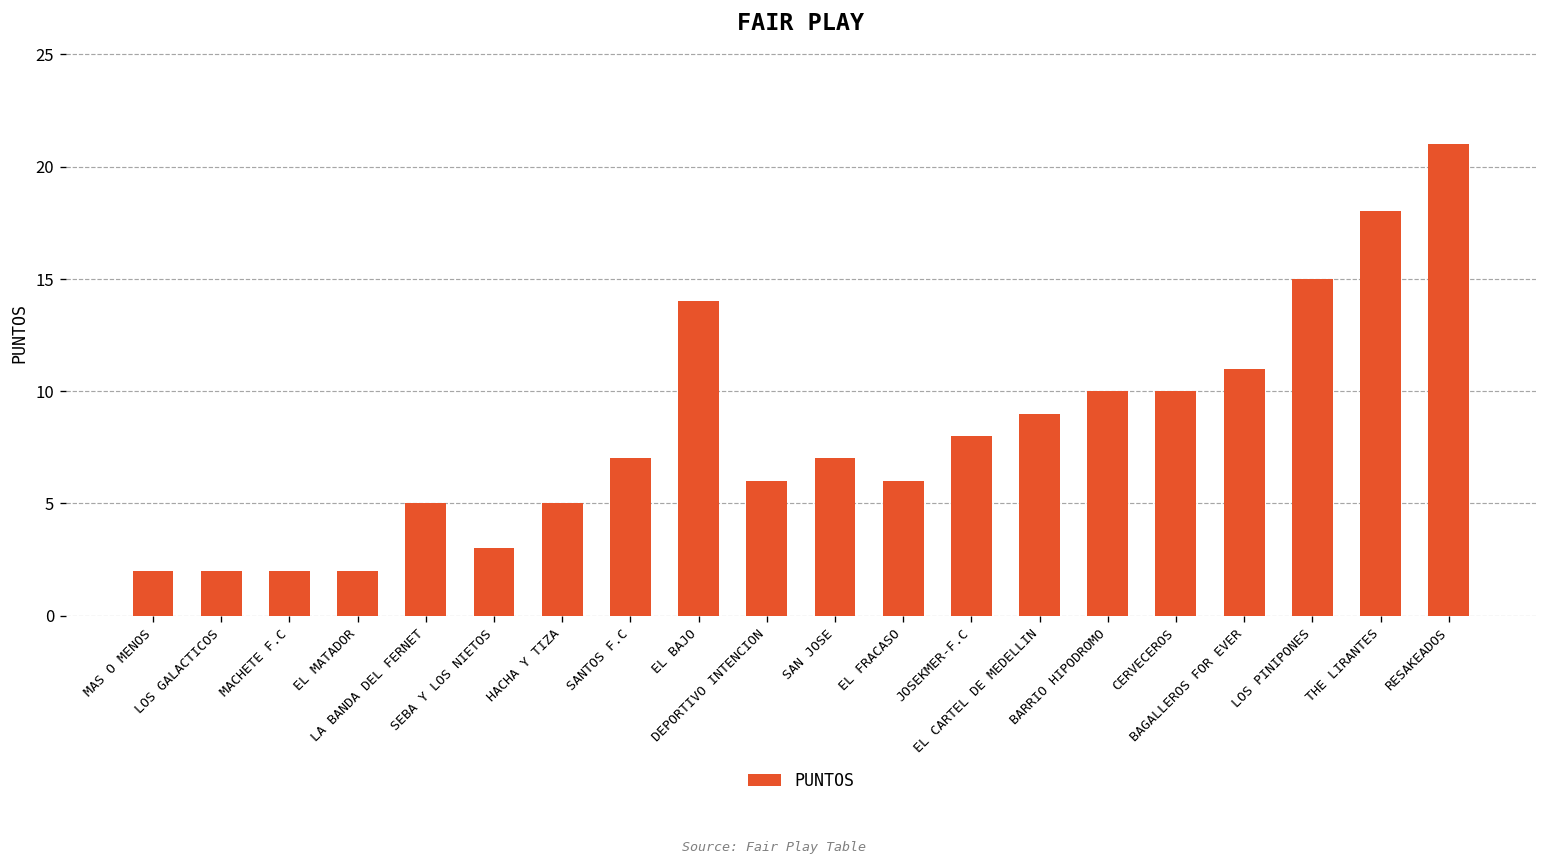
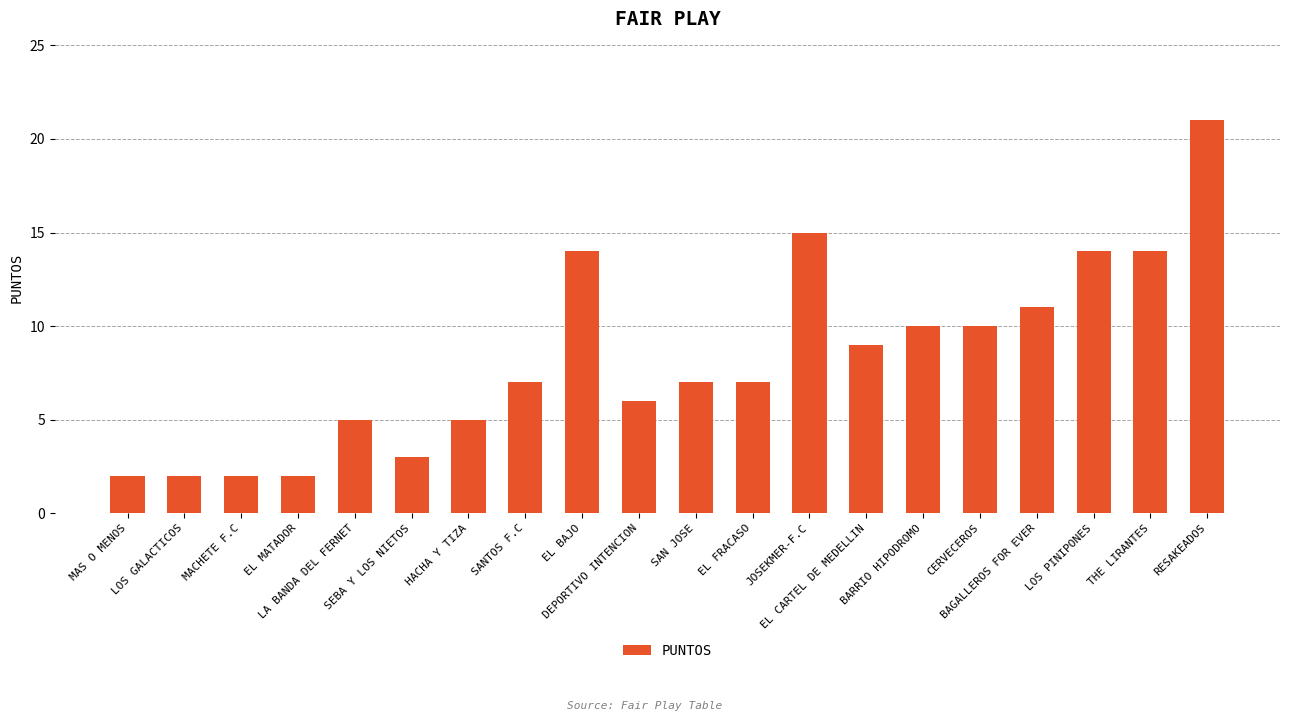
  {
    "MAS O MENOS": 2,
    "LOS GALACTICOS": 2,
    "MACHETE F.C": 2,
    "EL MATADOR": 2,
    "LA BANDA DEL FERNET": 5,
    "SEBA Y LOS NIETOS": 3,
    "HACHA Y TIZA": 5,
    "SANTOS F.C": 7,
    "EL BAJO": 14,
    "DEPORTIVO INTENCION": 6,
    "SAN JOSE": 7,
-   "EL FRACASO": 6,
-   "JOSEKMER-F.C": 8,
+   "EL FRACASO": 7,
+   "JOSEKMER-F.C": 15,
    "EL CARTEL DE MEDELLIN": 9,
    "BARRIO HIPODROMO": 10,
    "CERVECEROS": 10,
    "BAGALLEROS FOR EVER": 11,
-   "LOS PINIPONES": 15,
-   "THE LIRANTES": 18,
+   "LOS PINIPONES": 14,
+   "THE LIRANTES": 14,
    "RESAKEADOS": 21
  }
